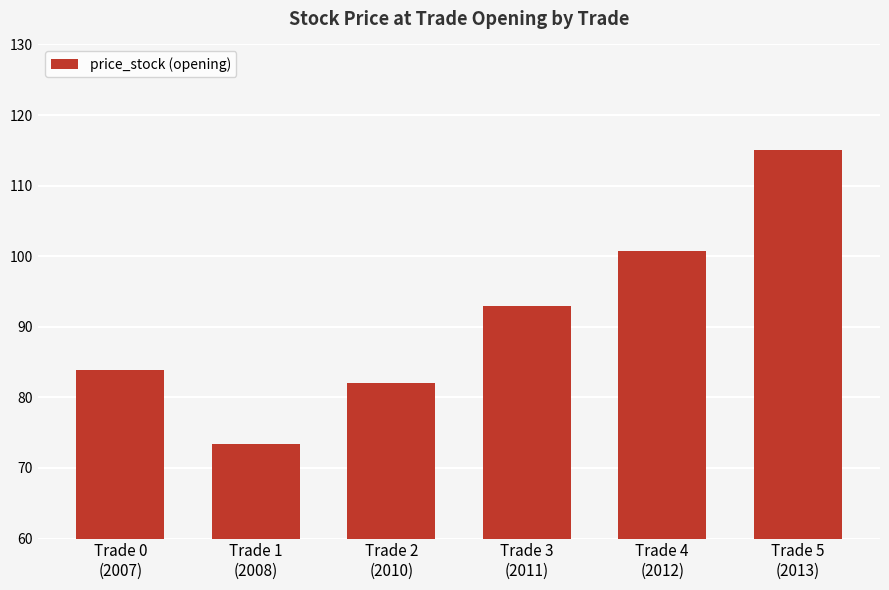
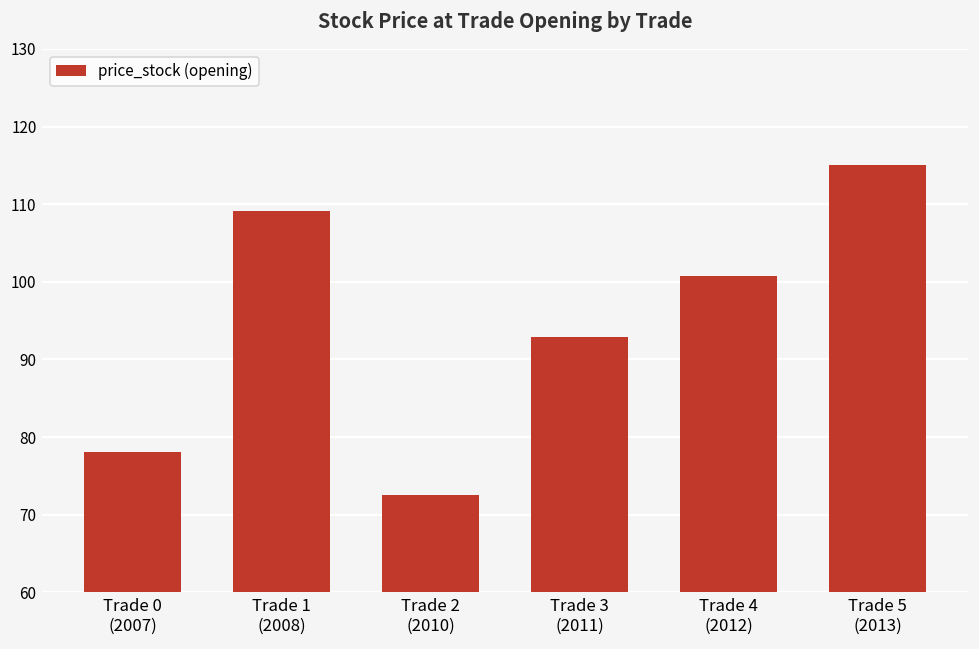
  {
-   "Trade 0 (2007)": 84,
-   "Trade 1 (2008)": 73,
-   "Trade 2 (2010)": 82,
+   "Trade 0 (2007)": 78,
+   "Trade 1 (2008)": 109,
+   "Trade 2 (2010)": 73,
    "Trade 3 (2011)": 93,
    "Trade 4 (2012)": 101,
    "Trade 5 (2013)": 115
  }
